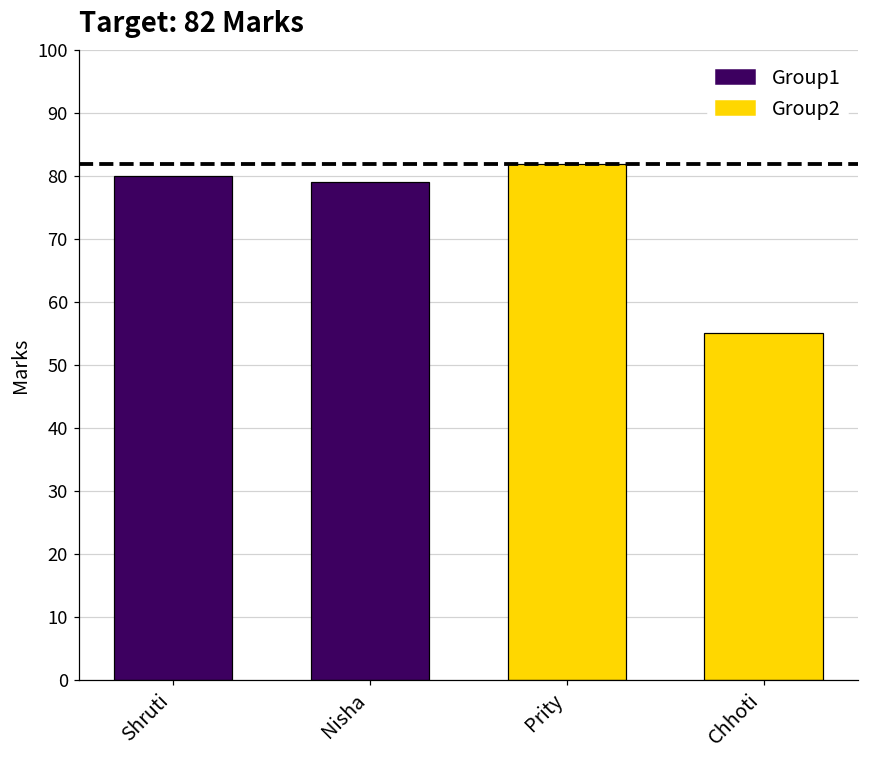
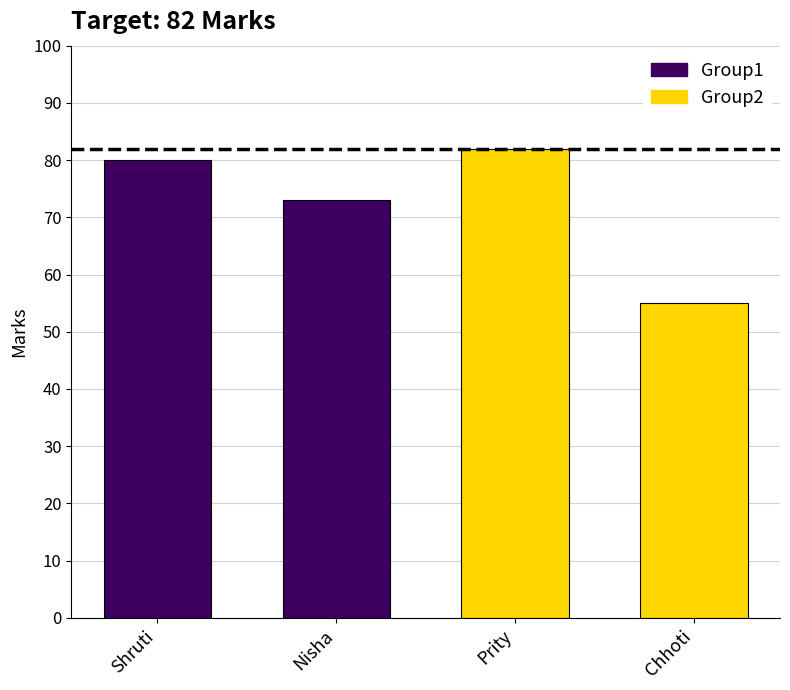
  {
    "Shruti": 80,
-   "Nisha": 79,
+   "Nisha": 73,
    "Prity": 82,
    "Chhoti": 55
  }
